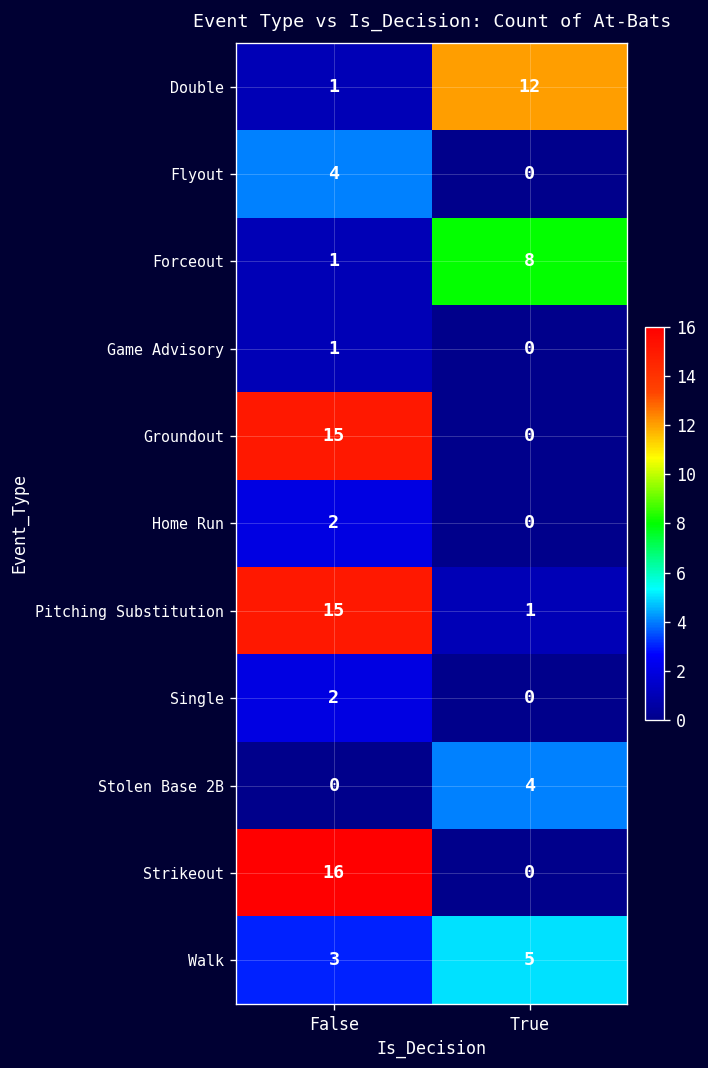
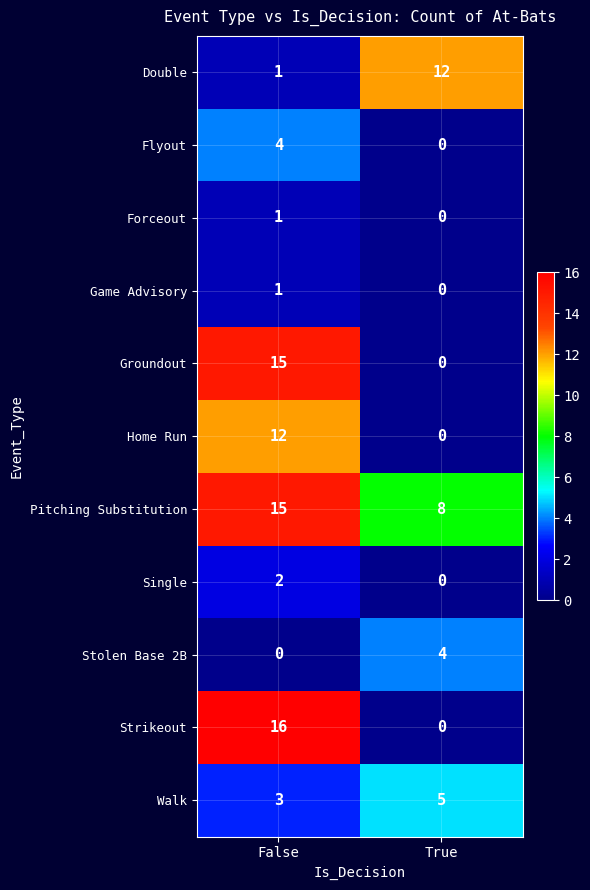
  {
    "Double": {
      "False": 1,
      "True": 12
    },
    "Flyout": {
      "False": 4,
      "True": 0
    },
    "Forceout": {
      "False": 1,
-     "True": 8
+     "True": 0
    },
    "Game Advisory": {
      "False": 1,
      "True": 0
    },
    "Groundout": {
      "False": 15,
      "True": 0
    },
    "Home Run": {
-     "False": 2,
+     "False": 12,
      "True": 0
    },
    "Pitching Substitution": {
      "False": 15,
-     "True": 1
+     "True": 8
    },
    "Single": {
      "False": 2,
      "True": 0
    },
    "Stolen Base 2B": {
      "False": 0,
      "True": 4
    },
    "Strikeout": {
      "False": 16,
      "True": 0
    },
    "Walk": {
      "False": 3,
      "True": 5
    }
  }
